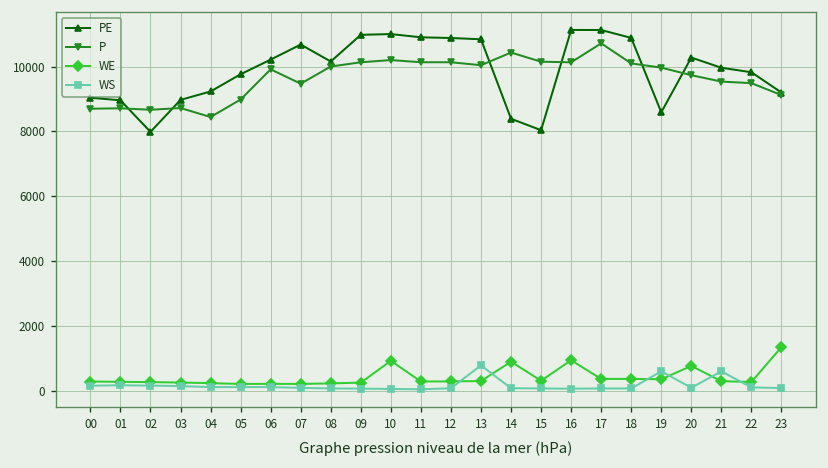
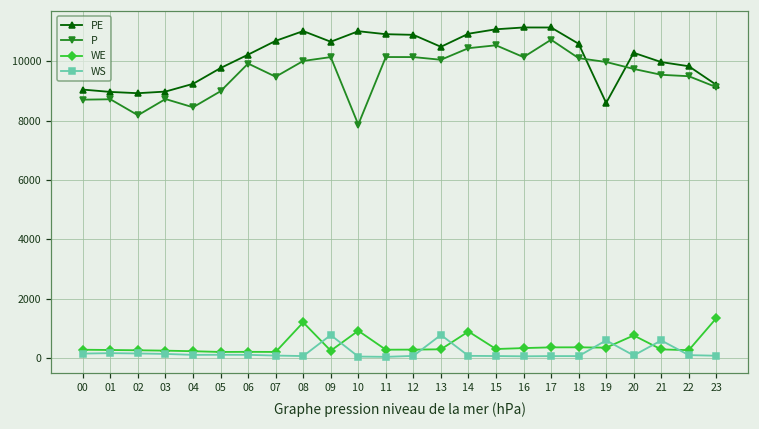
  {
    "PE": {
      "00": 9000,
      "01": 9000,
-     "02": 8000,
+     "02": 8900,
      "03": 9000,
      "04": 9200,
      "05": 9800,
      "06": 10200,
      "07": 10700,
-     "08": 10200,
-     "09": 11000,
+     "08": 11000,
+     "09": 10600,
      "10": 11000,
      "11": 10900,
      "12": 10900,
-     "13": 10800,
-     "14": 8400,
-     "15": 8000,
+     "13": 10500,
+     "14": 10900,
+     "15": 11100,
      "16": 11100,
      "17": 11100,
-     "18": 10900,
+     "18": 10600,
      "19": 8600,
      "20": 10300,
      "21": 10000,
      "22": 9800
    },
    "P": {
      "00": 8700,
      "01": 8700,
-     "02": 8700,
+     "02": 8200,
      "03": 8700,
      "04": 8400,
      "05": 9000,
      "06": 9900,
      "07": 9500,
      "08": 10000,
      "09": 10100,
-     "10": 10200,
+     "10": 7900,
      "11": 10100,
      "12": 10100,
      "13": 10000,
      "14": 10400,
-     "15": 10200,
+     "15": 10500,
      "16": 10100,
      "17": 10700,
      "18": 10100,
      "19": 10000,
      "20": 9700,
      "21": 9500,
      "22": 9500
    },
    "WE": {
      "00": 300,
      "01": 300,
      "02": 300,
      "03": 300,
      "04": 200,
      "06": 200,
      "07": 200,
-     "08": 200,
+     "08": 1200,
      "09": 300,
      "10": 900,
      "11": 300,
      "12": 300,
      "13": 300,
      "14": 900,
      "15": 300,
-     "16": 1000,
+     "16": 300,
      "17": 400,
      "18": 400,
      "19": 400,
      "20": 800,
      "21": 300,
      "22": 300,
      "23": 1400
    },
    "WS": {
      "00": 200,
      "01": 200,
      "02": 200,
      "03": 200,
      "04": 100,
      "06": 100,
      "07": 100,
      "08": 100,
-     "09": 100,
+     "09": 800,
      "10": 100,
      "11": 100,
      "12": 100,
      "13": 800,
      "14": 100,
      "15": 100,
      "16": 100,
      "17": 100,
      "18": 100,
      "19": 600,
      "20": 100,
      "21": 600,
      "22": 100,
      "23": 100
    }
  }
